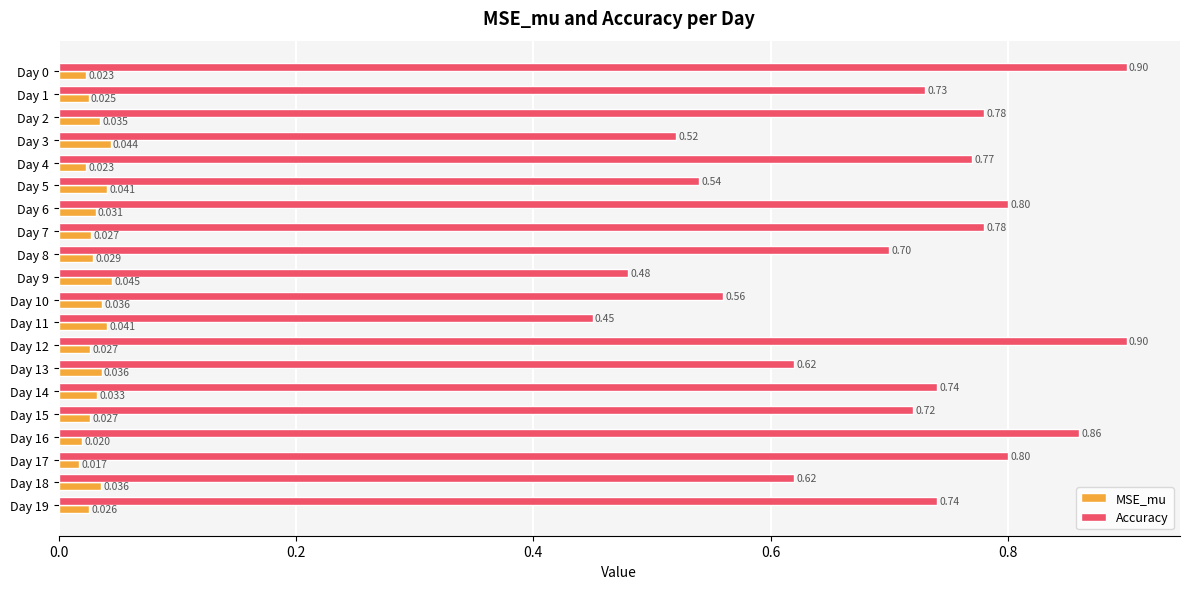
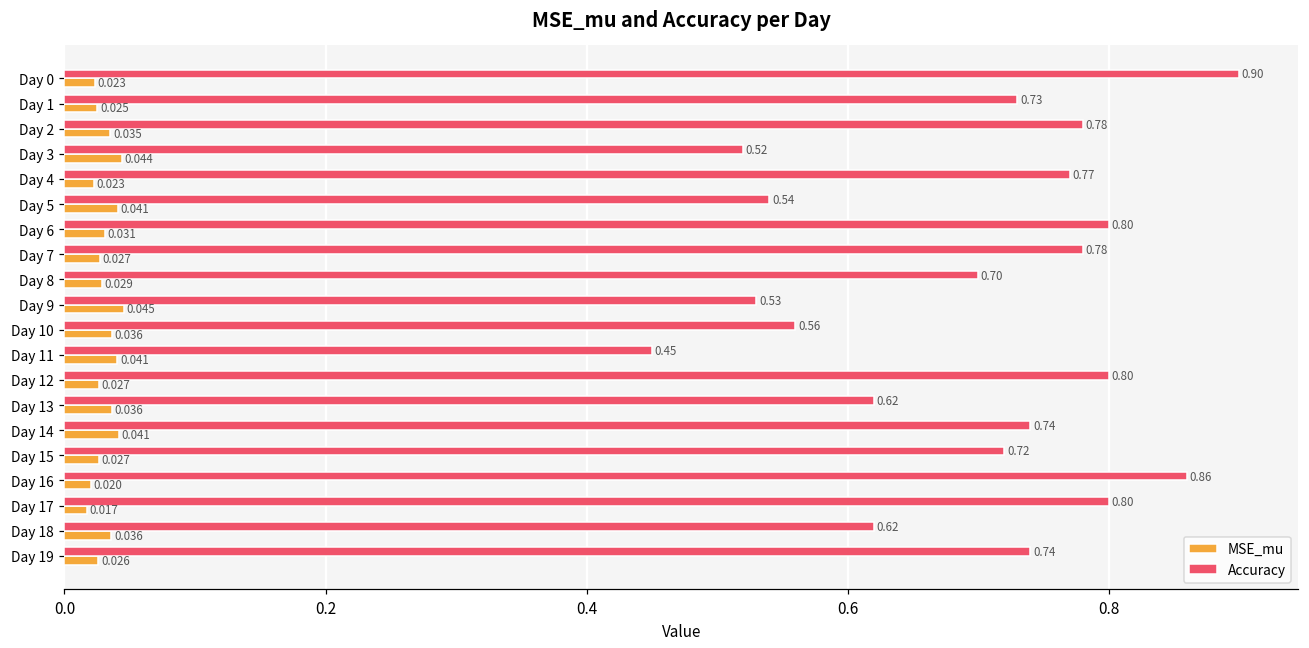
  {
    "MSE_mu": {
      "Day 0": 0.023,
      "Day 1": 0.025,
      "Day 2": 0.035,
      "Day 3": 0.044,
      "Day 4": 0.023,
      "Day 5": 0.041,
      "Day 6": 0.031,
      "Day 7": 0.027,
      "Day 8": 0.029,
      "Day 9": 0.045,
      "Day 10": 0.036,
      "Day 11": 0.041,
      "Day 12": 0.027,
      "Day 13": 0.036,
-     "Day 14": 0.033,
+     "Day 14": 0.041,
      "Day 15": 0.027,
      "Day 16": 0.020,
      "Day 17": 0.017,
      "Day 18": 0.036,
      "Day 19": 0.026
    },
    "Accuracy": {
      "Day 0": 0.90,
      "Day 1": 0.73,
      "Day 2": 0.78,
      "Day 3": 0.52,
      "Day 4": 0.77,
      "Day 5": 0.54,
      "Day 6": 0.80,
      "Day 7": 0.78,
      "Day 8": 0.70,
-     "Day 9": 0.48,
+     "Day 9": 0.53,
      "Day 10": 0.56,
      "Day 11": 0.45,
-     "Day 12": 0.90,
+     "Day 12": 0.80,
      "Day 13": 0.62,
      "Day 14": 0.74,
      "Day 15": 0.72,
      "Day 16": 0.86,
      "Day 17": 0.80,
      "Day 18": 0.62,
      "Day 19": 0.74
    }
  }
